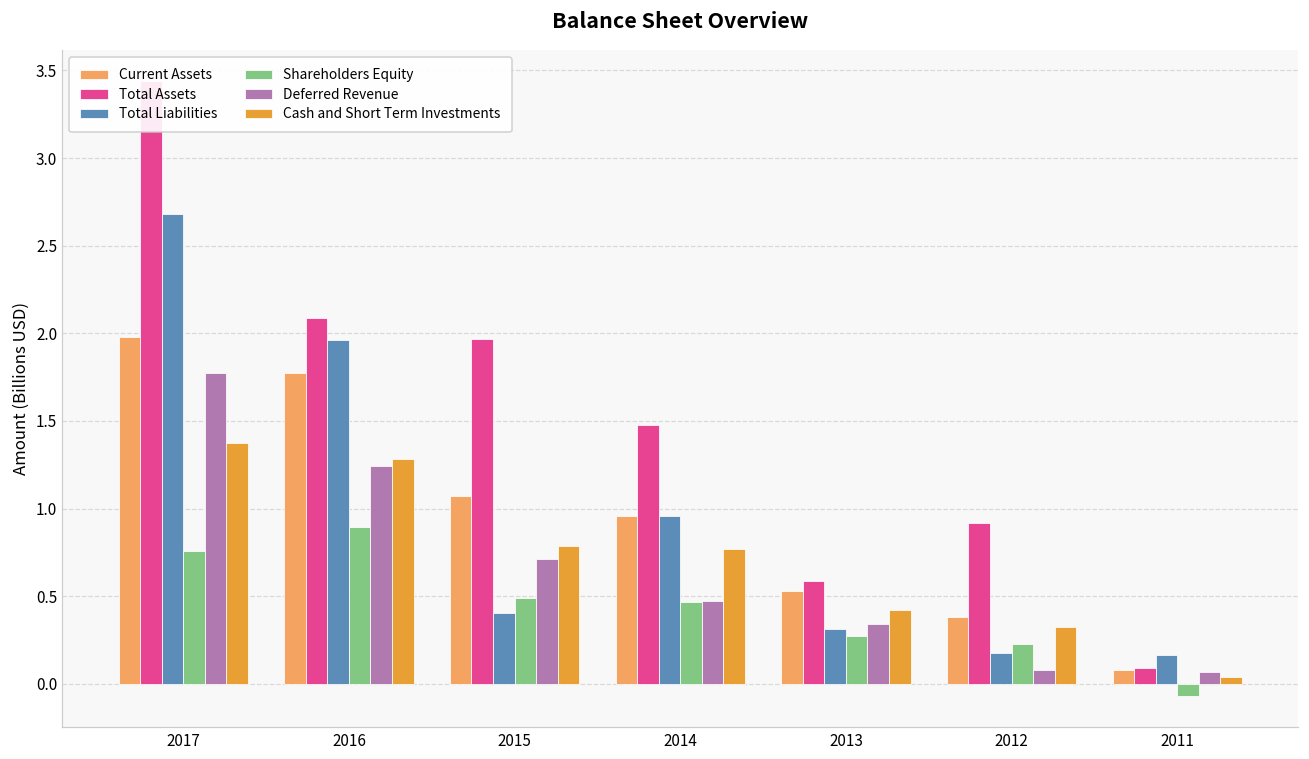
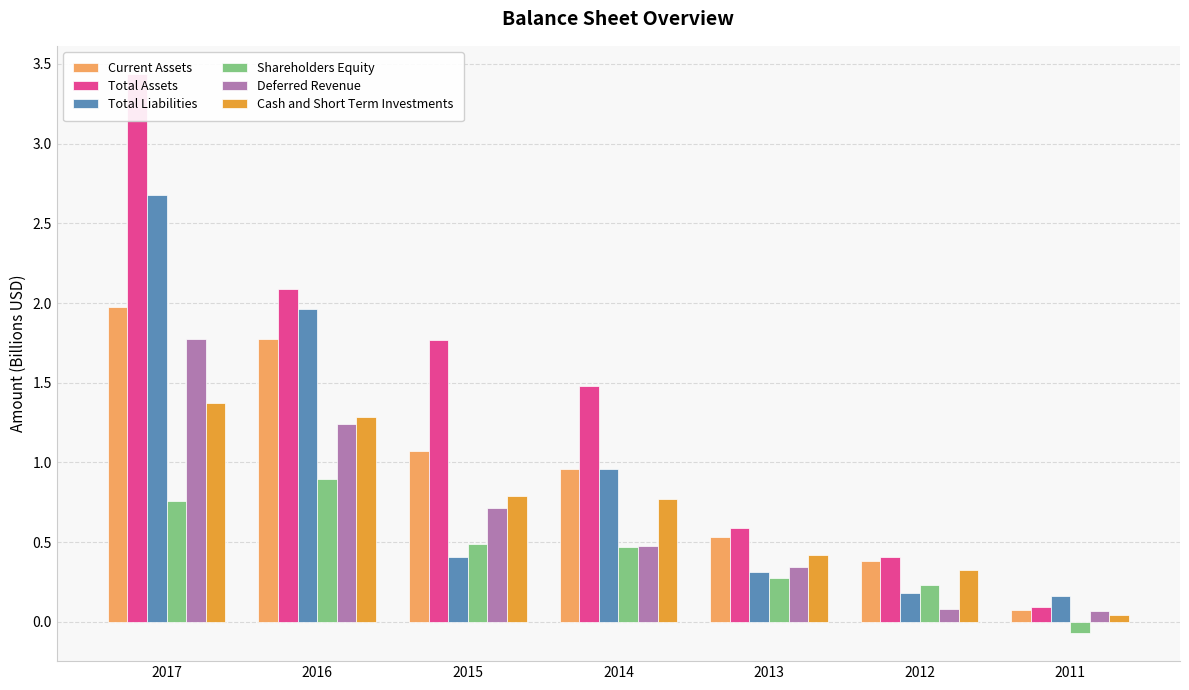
  {
    "Total Assets": {
      "2016": 2.09,
-     "2015": 1.97,
+     "2015": 1.77,
      "2014": 1.48,
      "2013": 0.59,
-     "2012": 0.92,
+     "2012": 0.41,
      "2011": 0.09
    },
    "Total Liabilities": {
      "2017": 2.68,
      "2016": 1.96,
      "2015": 0.41,
      "2014": 0.96,
      "2013": 0.31,
      "2012": 0.18,
      "2011": 0.16
    },
    "Shareholders Equity": {
      "2017": 0.76,
      "2016": 0.89,
      "2015": 0.49,
      "2014": 0.47,
      "2013": 0.27,
      "2012": 0.23,
      "2011": -0.07
    },
    "Deferred Revenue": {
      "2017": 1.77,
      "2016": 1.24,
      "2015": 0.71,
      "2014": 0.47,
      "2013": 0.34,
      "2012": 0.08,
      "2011": 0.07
    }
  }
